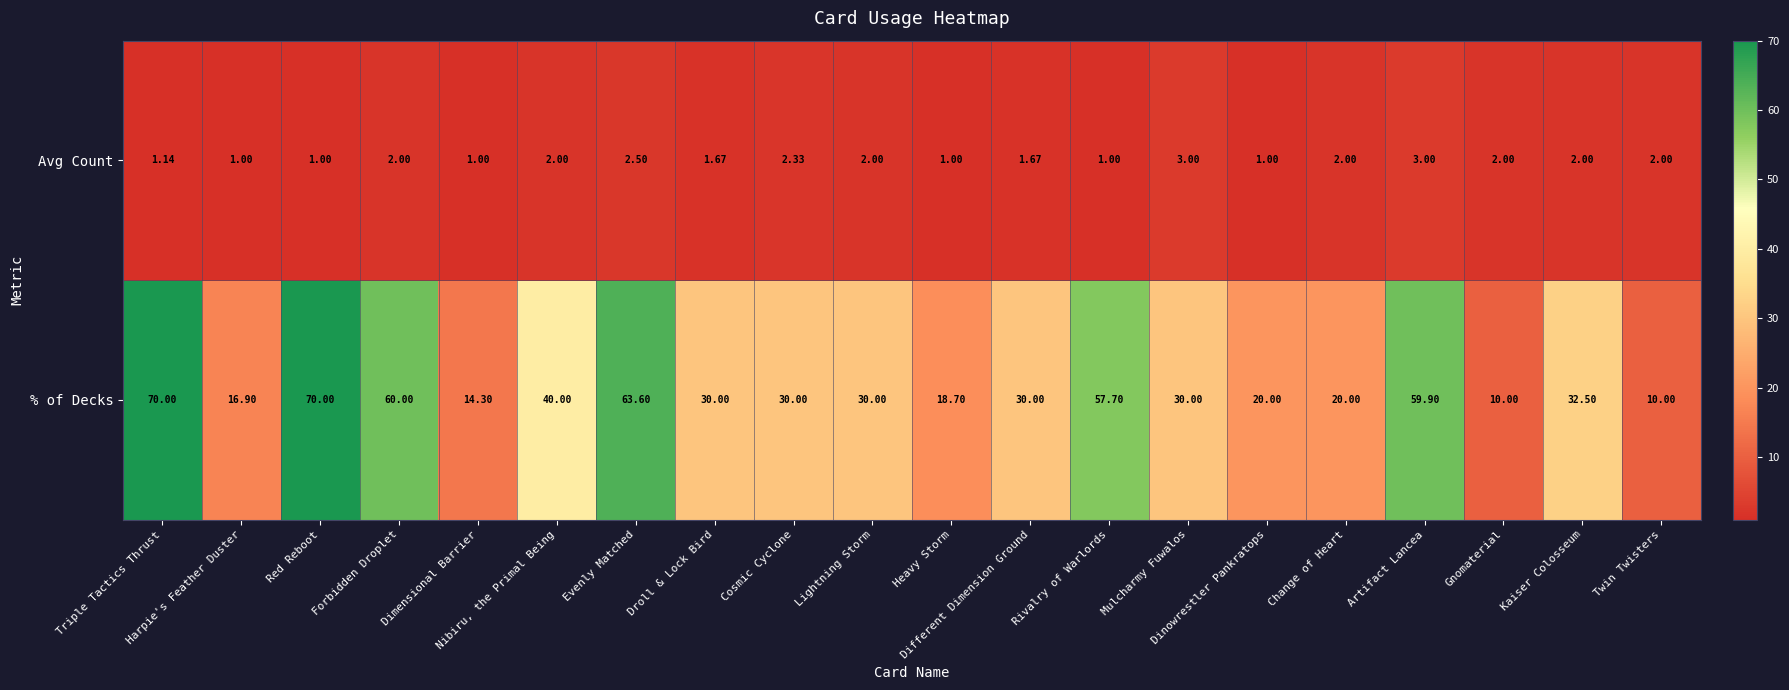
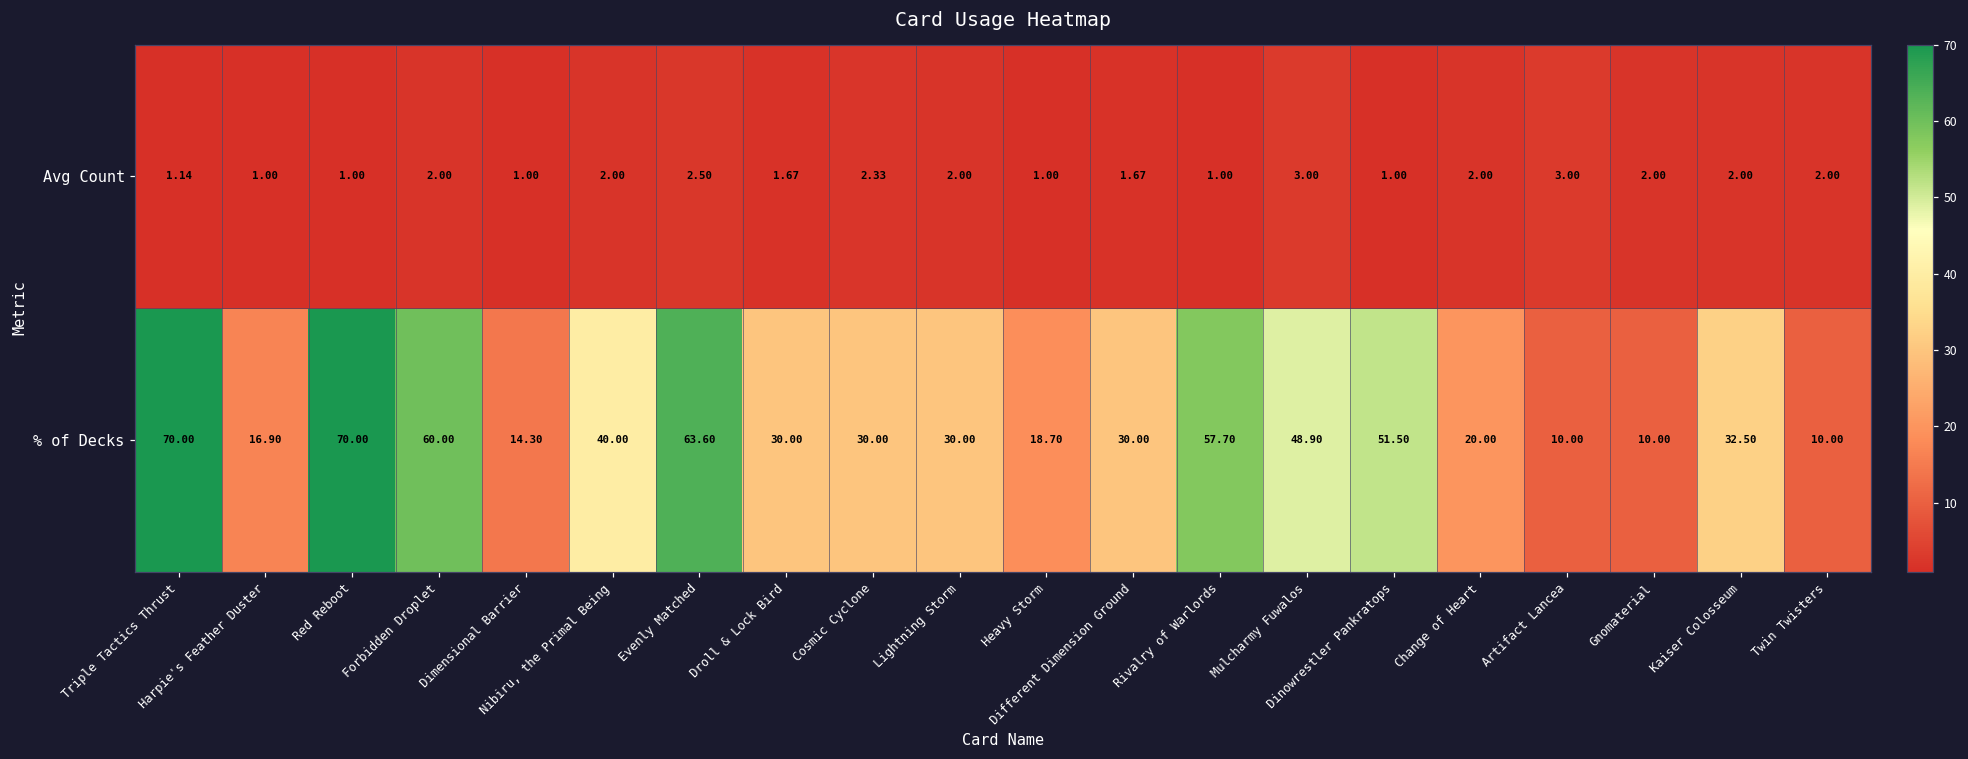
  {
    "Avg Count": {
      "Triple Tactics Thrust": 1.14,
      "Harpie's Feather Duster": 1.00,
      "Red Reboot": 1.00,
      "Forbidden Droplet": 2.00,
      "Dimensional Barrier": 1.00,
      "Nibiru, the Primal Being": 2.00,
      "Evenly Matched": 2.50,
      "Droll & Lock Bird": 1.67,
      "Cosmic Cyclone": 2.33,
      "Lightning Storm": 2.00,
      "Heavy Storm": 1.00,
      "Different Dimension Ground": 1.67,
      "Rivalry of Warlords": 1.00,
      "Mulcharmy Fuwalos": 3.00,
      "Dinowrestler Pankratops": 1.00,
      "Change of Heart": 2.00,
      "Artifact Lancea": 3.00,
      "Gnomaterial": 2.00,
      "Kaiser Colosseum": 2.00,
      "Twin Twisters": 2.00
    },
    "% of Decks": {
      "Triple Tactics Thrust": 70.00,
      "Harpie's Feather Duster": 16.90,
      "Red Reboot": 70.00,
      "Forbidden Droplet": 60.00,
      "Dimensional Barrier": 14.30,
      "Nibiru, the Primal Being": 40.00,
      "Evenly Matched": 63.60,
      "Droll & Lock Bird": 30.00,
      "Cosmic Cyclone": 30.00,
      "Lightning Storm": 30.00,
      "Heavy Storm": 18.70,
      "Different Dimension Ground": 30.00,
      "Rivalry of Warlords": 57.70,
-     "Mulcharmy Fuwalos": 30.00,
-     "Dinowrestler Pankratops": 20.00,
+     "Mulcharmy Fuwalos": 48.90,
+     "Dinowrestler Pankratops": 51.50,
      "Change of Heart": 20.00,
-     "Artifact Lancea": 59.90,
+     "Artifact Lancea": 10.00,
      "Gnomaterial": 10.00,
      "Kaiser Colosseum": 32.50,
      "Twin Twisters": 10.00
    }
  }
